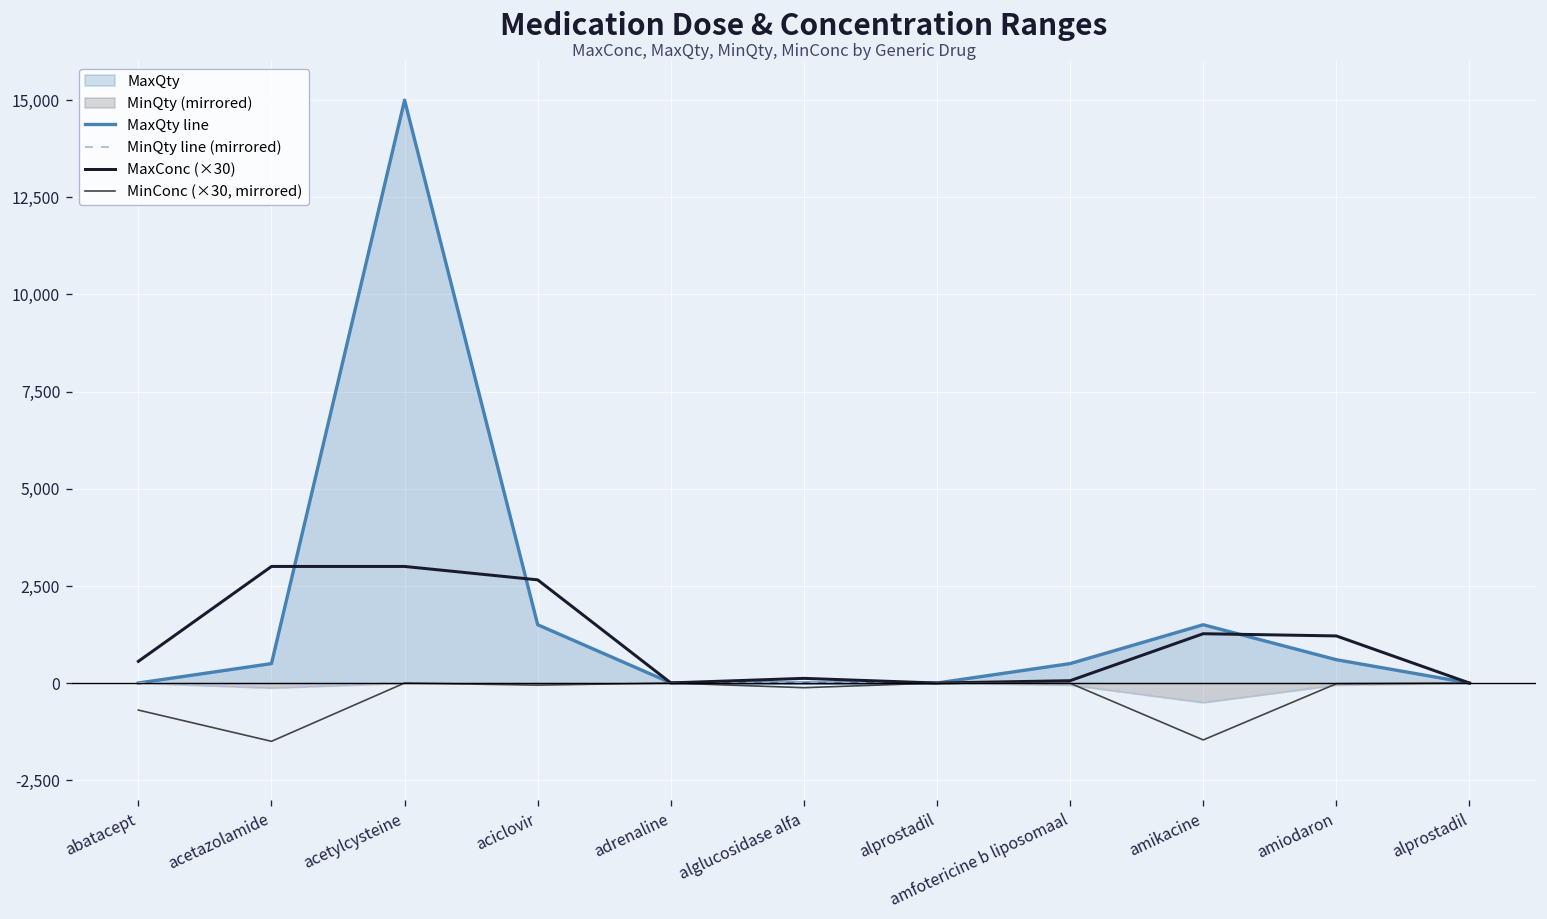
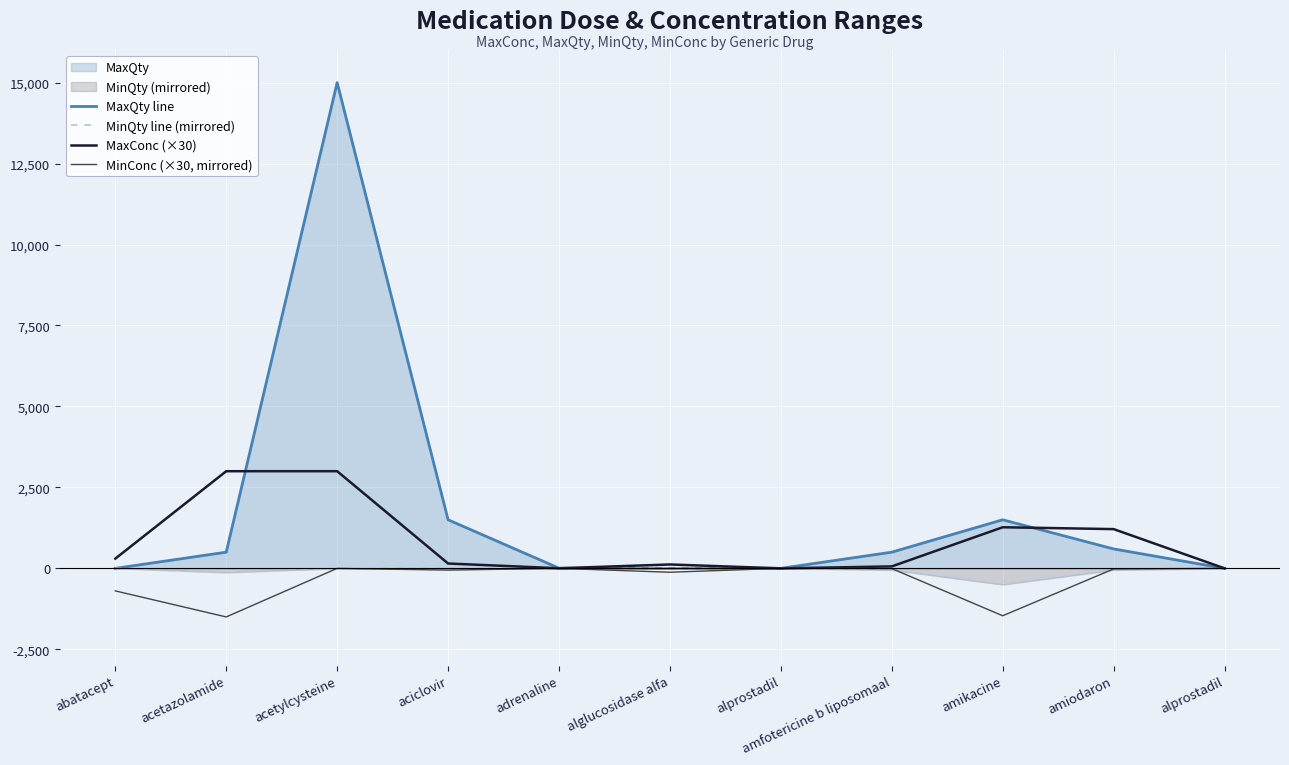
  {
    "MaxConc (×30)": {
-     "abatacept": "600",
+     "abatacept": "300",
      "acetazolamide": "3,000",
      "acetylcysteine": "3,000",
-     "aciclovir": "2,700",
+     "aciclovir": "200",
      "alglucosidase alfa": "100",
      "amikacine": "1,300",
      "amiodaron": "1,200"
    },
    "MinConc (×30, mirrored)": {
      "abatacept": "-700",
      "acetazolamide": "-1,500",
      "alglucosidase alfa": "-100",
      "amikacine": "-1,500"
    }
  }
